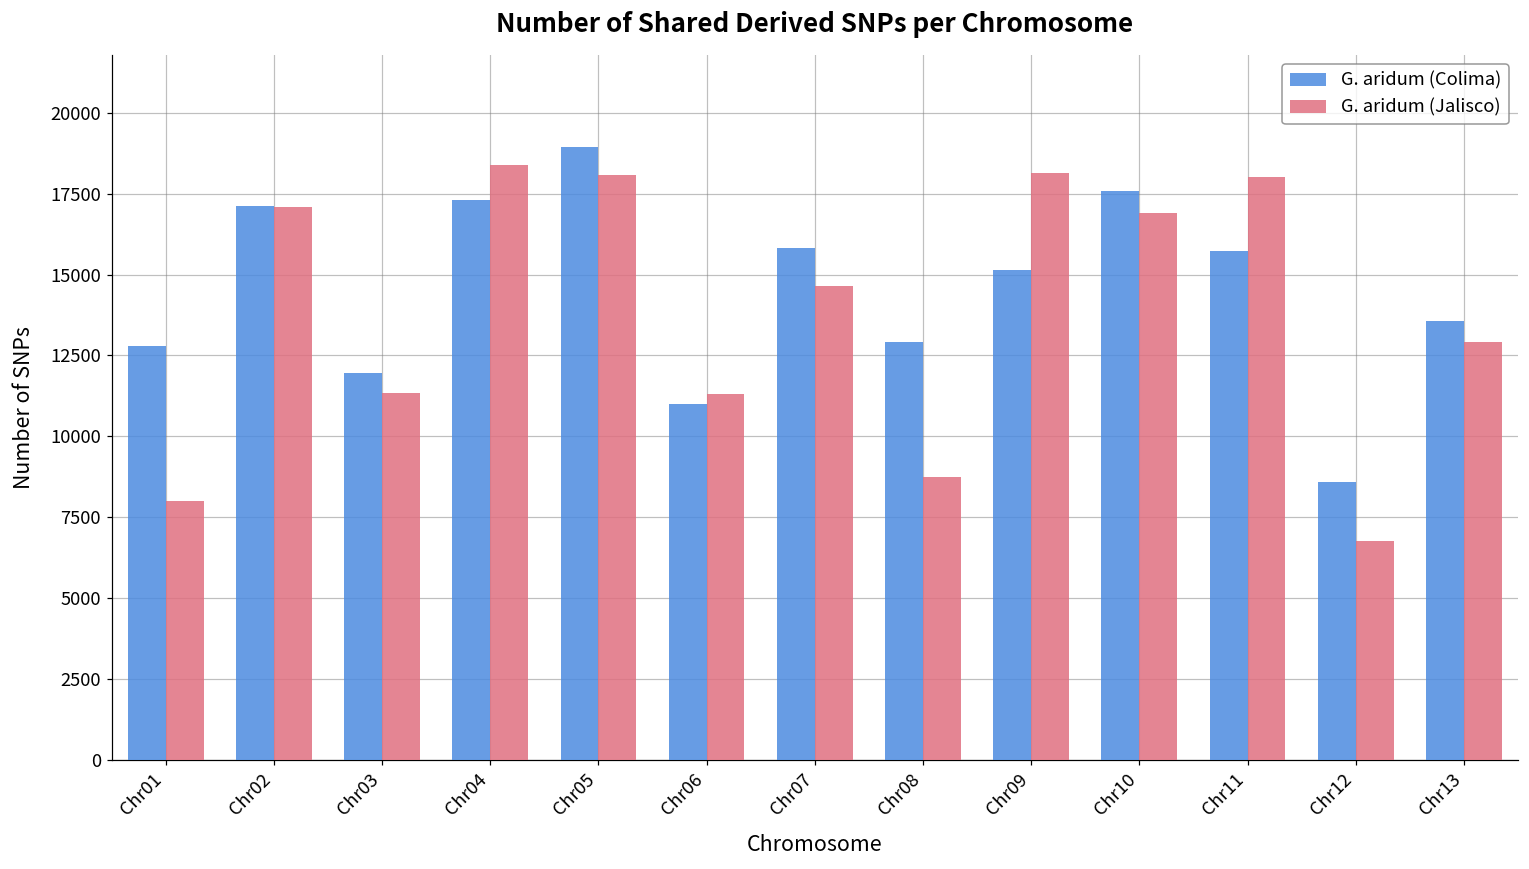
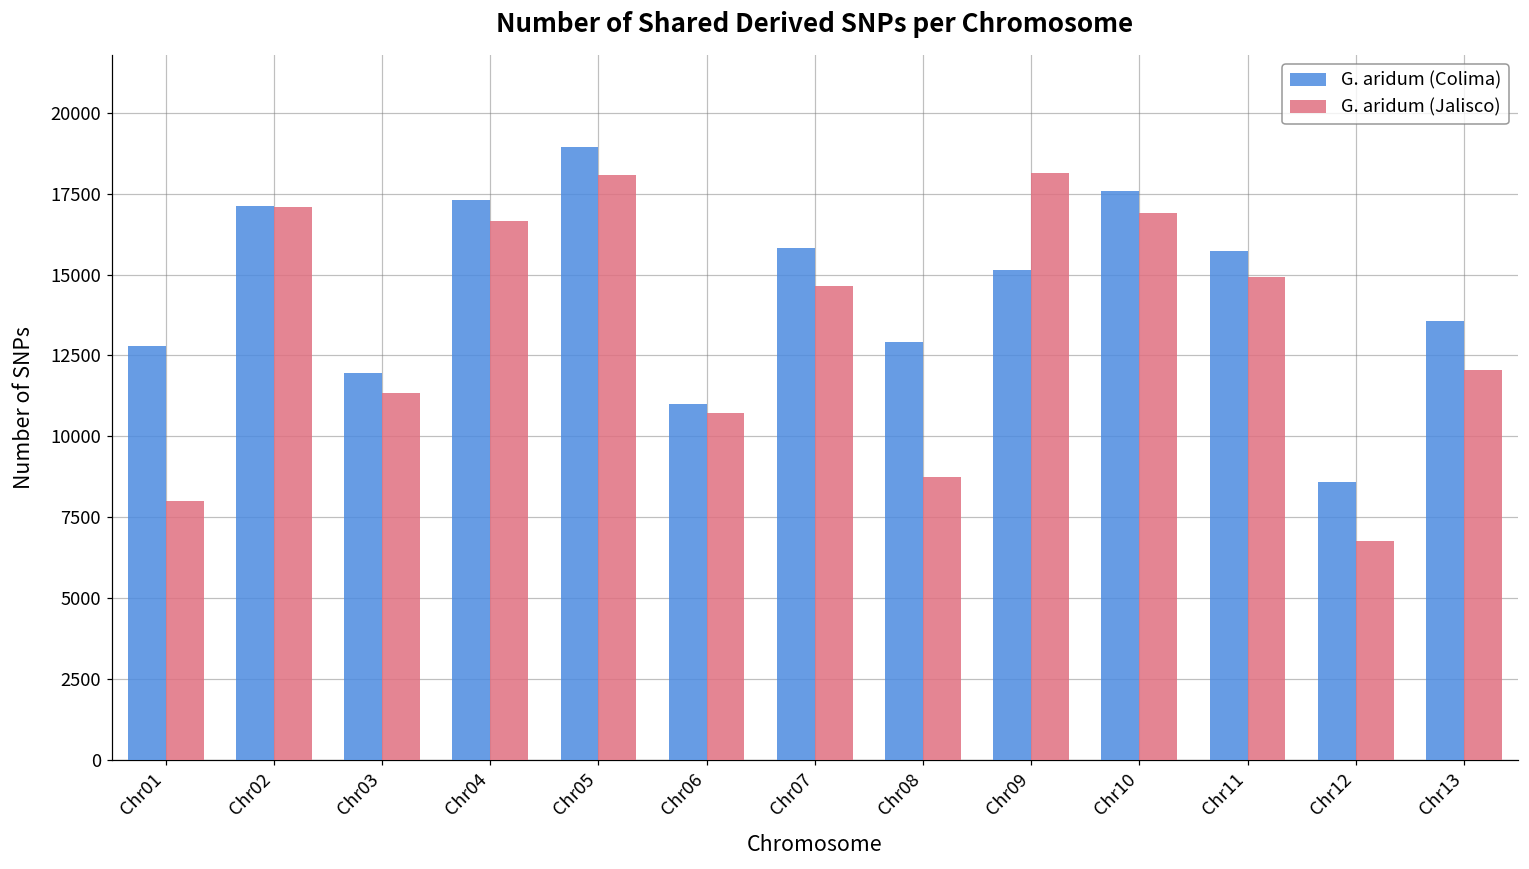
  {
    "G. aridum (Colima)": {
      "Chr01": 12800,
      "Chr02": 17100,
      "Chr03": 12000,
      "Chr04": 17300,
      "Chr05": 19000,
      "Chr06": 11000,
      "Chr07": 15800,
      "Chr08": 12900,
      "Chr09": 15100,
      "Chr10": 17600,
      "Chr11": 15700,
      "Chr12": 8600,
      "Chr13": 13600
    },
    "G. aridum (Jalisco)": {
      "Chr01": 8000,
      "Chr02": 17100,
      "Chr03": 11400,
-     "Chr04": 18400,
+     "Chr04": 16600,
      "Chr05": 18100,
-     "Chr06": 11300,
+     "Chr06": 10700,
      "Chr07": 14600,
      "Chr08": 8700,
      "Chr09": 18100,
      "Chr10": 16900,
-     "Chr11": 18000,
+     "Chr11": 14900,
      "Chr12": 6800,
-     "Chr13": 12900
+     "Chr13": 12100
    }
  }
